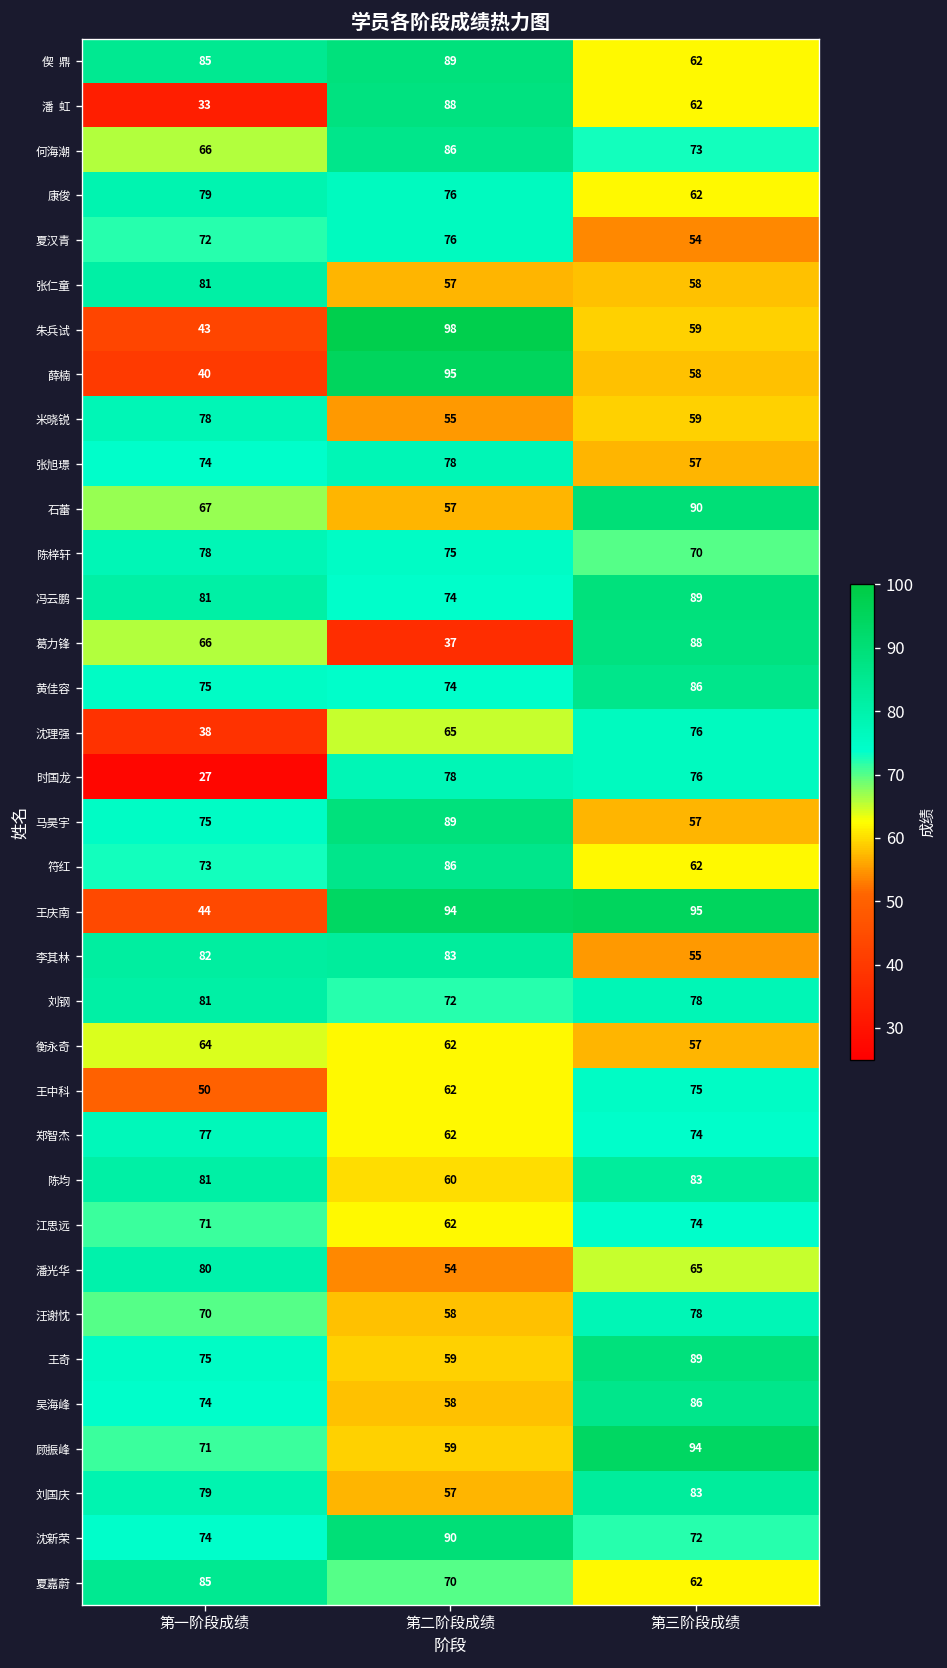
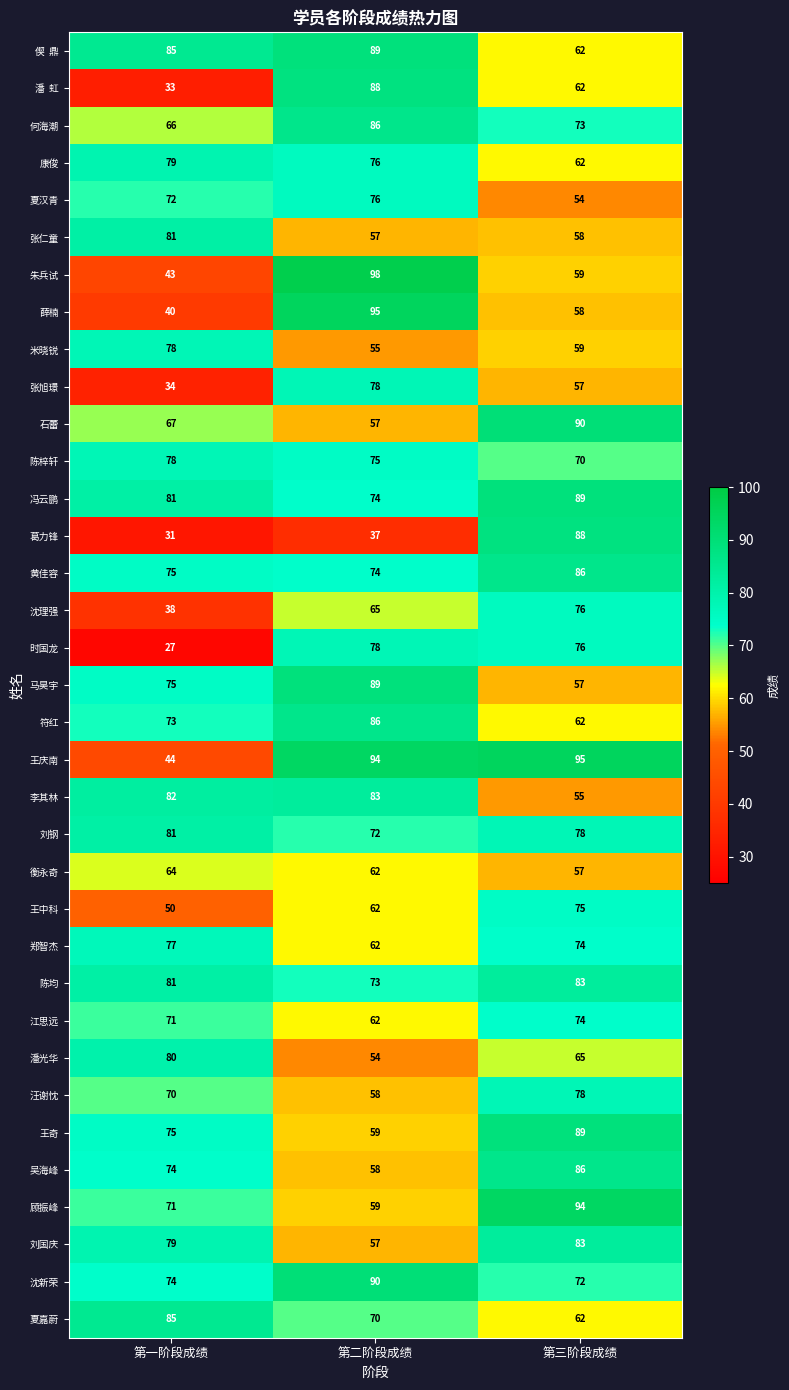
  {
    "偰 鼎": {
      "第一阶段成绩": 85,
      "第二阶段成绩": 89,
      "第三阶段成绩": 62
    },
    "潘 虹": {
      "第一阶段成绩": 33,
      "第二阶段成绩": 88,
      "第三阶段成绩": 62
    },
    "何海潮": {
      "第一阶段成绩": 66,
      "第二阶段成绩": 86,
      "第三阶段成绩": 73
    },
    "康俊": {
      "第一阶段成绩": 79,
      "第二阶段成绩": 76,
      "第三阶段成绩": 62
    },
    "夏汉青": {
      "第一阶段成绩": 72,
      "第二阶段成绩": 76,
      "第三阶段成绩": 54
    },
    "张仁童": {
      "第一阶段成绩": 81,
      "第二阶段成绩": 57,
      "第三阶段成绩": 58
    },
    "朱兵试": {
      "第一阶段成绩": 43,
      "第二阶段成绩": 98,
      "第三阶段成绩": 59
    },
    "薛楠": {
      "第一阶段成绩": 40,
      "第二阶段成绩": 95,
      "第三阶段成绩": 58
    },
    "米晓锐": {
      "第一阶段成绩": 78,
      "第二阶段成绩": 55,
      "第三阶段成绩": 59
    },
    "张旭璟": {
-     "第一阶段成绩": 74,
+     "第一阶段成绩": 34,
      "第二阶段成绩": 78,
      "第三阶段成绩": 57
    },
    "石蕾": {
      "第一阶段成绩": 67,
      "第二阶段成绩": 57,
      "第三阶段成绩": 90
    },
    "陈梓轩": {
      "第一阶段成绩": 78,
      "第二阶段成绩": 75,
      "第三阶段成绩": 70
    },
    "冯云鹏": {
      "第一阶段成绩": 81,
      "第二阶段成绩": 74,
      "第三阶段成绩": 89
    },
    "葛力锋": {
-     "第一阶段成绩": 66,
+     "第一阶段成绩": 31,
      "第二阶段成绩": 37,
      "第三阶段成绩": 88
    },
    "黄佳容": {
      "第一阶段成绩": 75,
      "第二阶段成绩": 74,
      "第三阶段成绩": 86
    },
    "沈理强": {
      "第一阶段成绩": 38,
      "第二阶段成绩": 65,
      "第三阶段成绩": 76
    },
    "时国龙": {
      "第一阶段成绩": 27,
      "第二阶段成绩": 78,
      "第三阶段成绩": 76
    },
    "马昊宇": {
      "第一阶段成绩": 75,
      "第二阶段成绩": 89,
      "第三阶段成绩": 57
    },
    "符红": {
      "第一阶段成绩": 73,
      "第二阶段成绩": 86,
      "第三阶段成绩": 62
    },
    "王庆南": {
      "第一阶段成绩": 44,
      "第二阶段成绩": 94,
      "第三阶段成绩": 95
    },
    "李其林": {
      "第一阶段成绩": 82,
      "第二阶段成绩": 83,
      "第三阶段成绩": 55
    },
    "刘钢": {
      "第一阶段成绩": 81,
      "第二阶段成绩": 72,
      "第三阶段成绩": 78
    },
    "衡永奇": {
      "第一阶段成绩": 64,
      "第二阶段成绩": 62,
      "第三阶段成绩": 57
    },
    "王中科": {
      "第一阶段成绩": 50,
      "第二阶段成绩": 62,
      "第三阶段成绩": 75
    },
    "郑智杰": {
      "第一阶段成绩": 77,
      "第二阶段成绩": 62,
      "第三阶段成绩": 74
    },
    "陈均": {
      "第一阶段成绩": 81,
-     "第二阶段成绩": 60,
+     "第二阶段成绩": 73,
      "第三阶段成绩": 83
    },
    "江思远": {
      "第一阶段成绩": 71,
      "第二阶段成绩": 62,
      "第三阶段成绩": 74
    },
    "潘光华": {
      "第一阶段成绩": 80,
      "第二阶段成绩": 54,
      "第三阶段成绩": 65
    },
    "汪谢忱": {
      "第一阶段成绩": 70,
      "第二阶段成绩": 58,
      "第三阶段成绩": 78
    },
    "王奇": {
      "第一阶段成绩": 75,
      "第二阶段成绩": 59,
      "第三阶段成绩": 89
    },
    "吴海峰": {
      "第一阶段成绩": 74,
      "第二阶段成绩": 58,
      "第三阶段成绩": 86
    },
    "顾振峰": {
      "第一阶段成绩": 71,
      "第二阶段成绩": 59,
      "第三阶段成绩": 94
    },
    "刘国庆": {
      "第一阶段成绩": 79,
      "第二阶段成绩": 57,
      "第三阶段成绩": 83
    },
    "沈新荣": {
      "第一阶段成绩": 74,
      "第二阶段成绩": 90,
      "第三阶段成绩": 72
    },
    "夏嘉蔚": {
      "第一阶段成绩": 85,
      "第二阶段成绩": 70,
      "第三阶段成绩": 62
    }
  }
